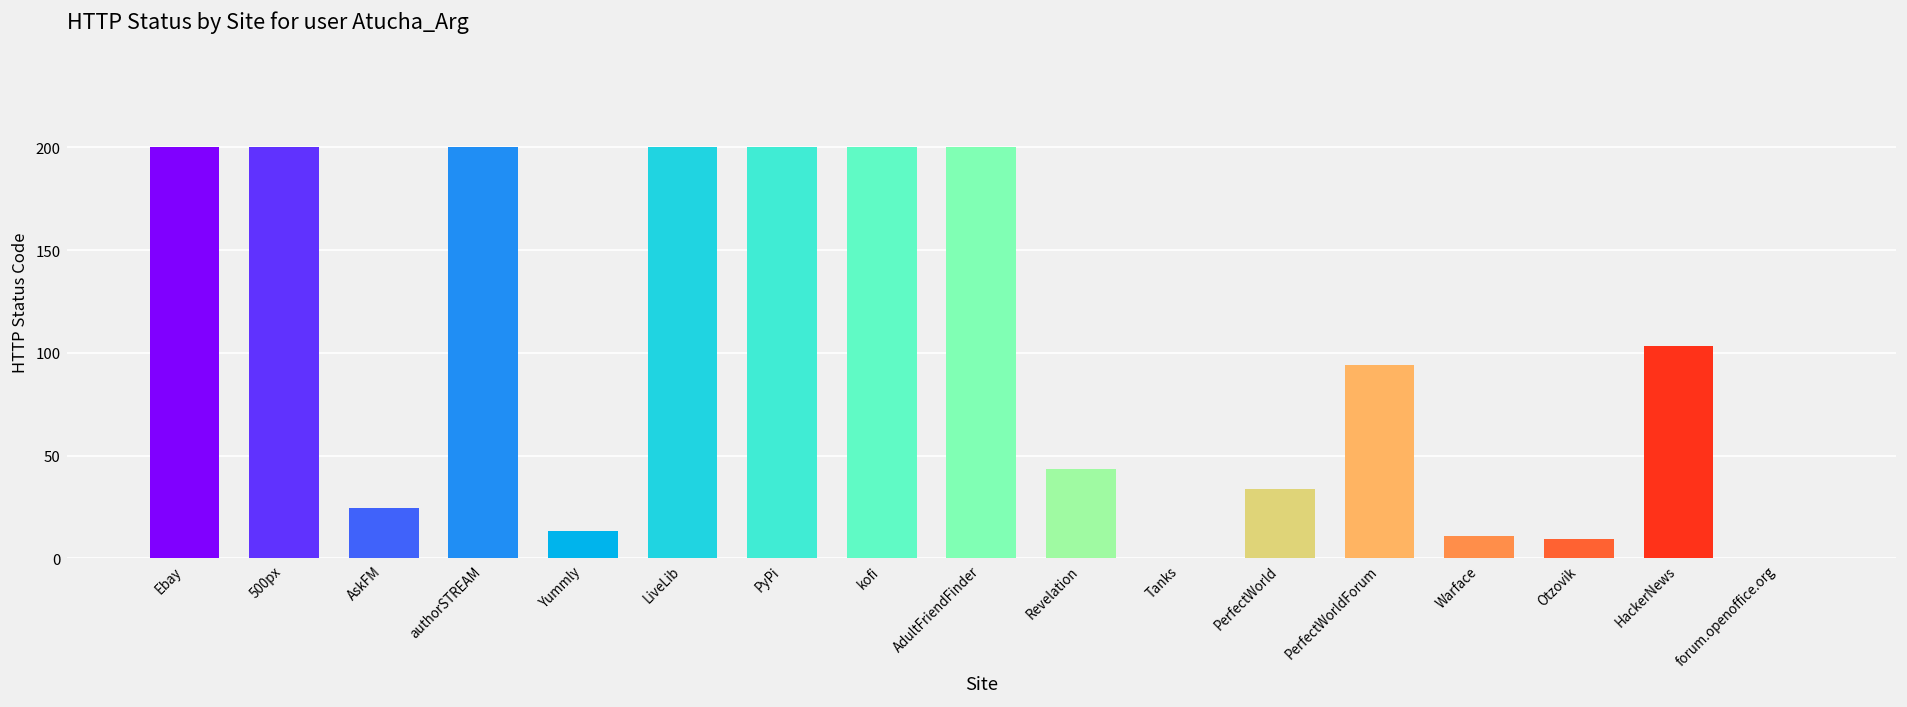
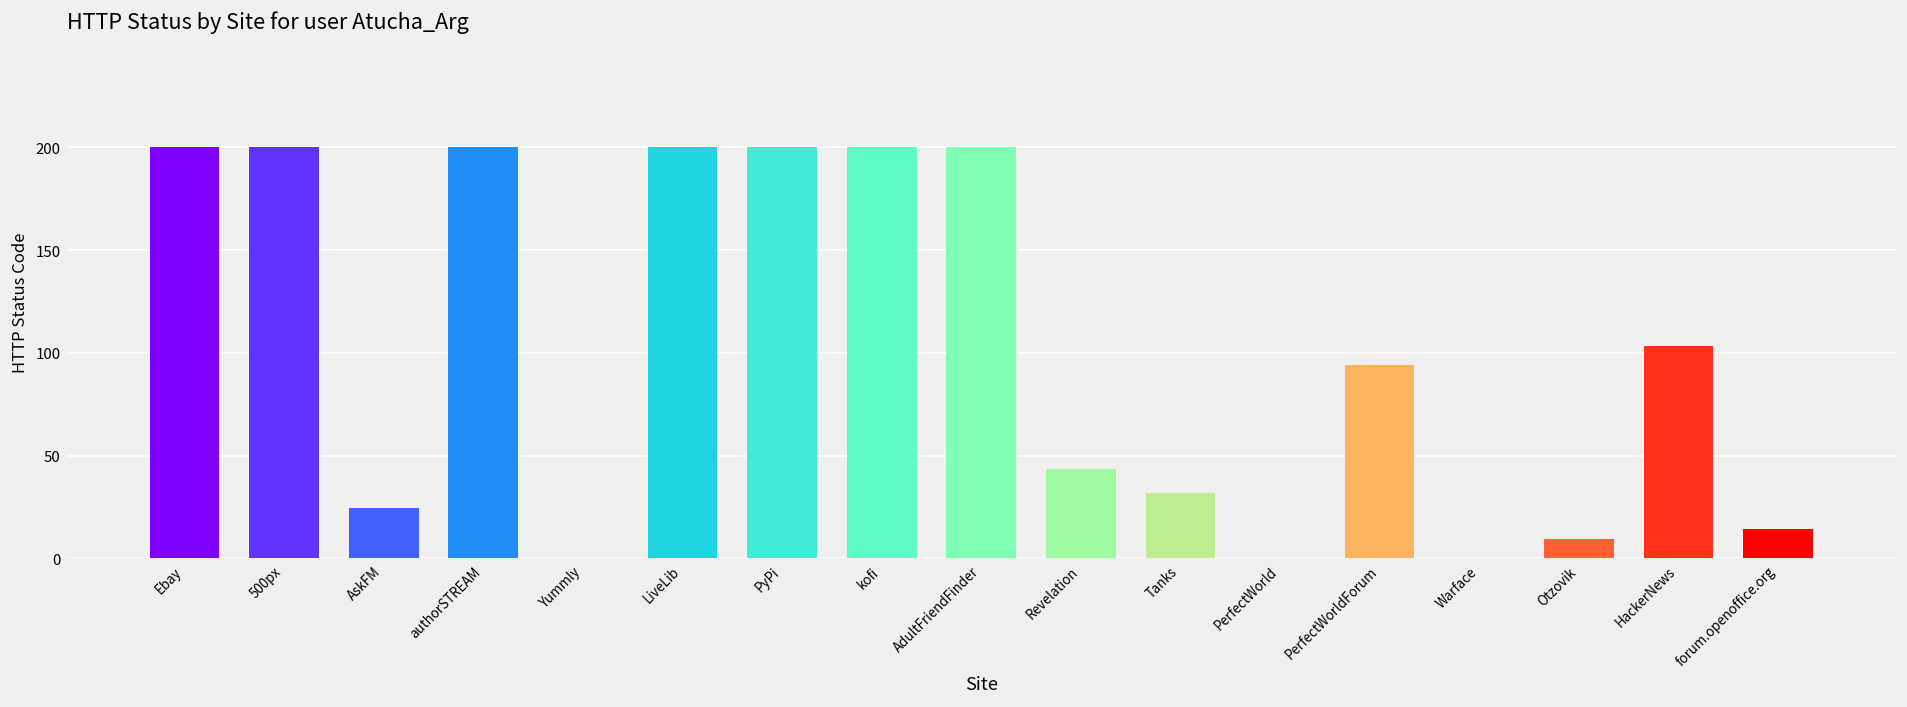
  {
    "Ebay": 200,
    "500px": 200,
    "AskFM": 24,
    "authorSTREAM": 200,
-   "Yummly": 13,
+   "Yummly": 0,
    "LiveLib": 200,
    "PyPi": 200,
    "kofi": 200,
    "AdultFriendFinder": 200,
    "Revelation": 43,
-   "Tanks": 0,
-   "PerfectWorld": 34,
+   "Tanks": 32,
+   "PerfectWorld": 0,
    "PerfectWorldForum": 94,
-   "Warface": 11,
+   "Warface": 0,
    "Otzovik": 10,
    "HackerNews": 103,
-   "forum.openoffice.org": 0
+   "forum.openoffice.org": 14
  }
